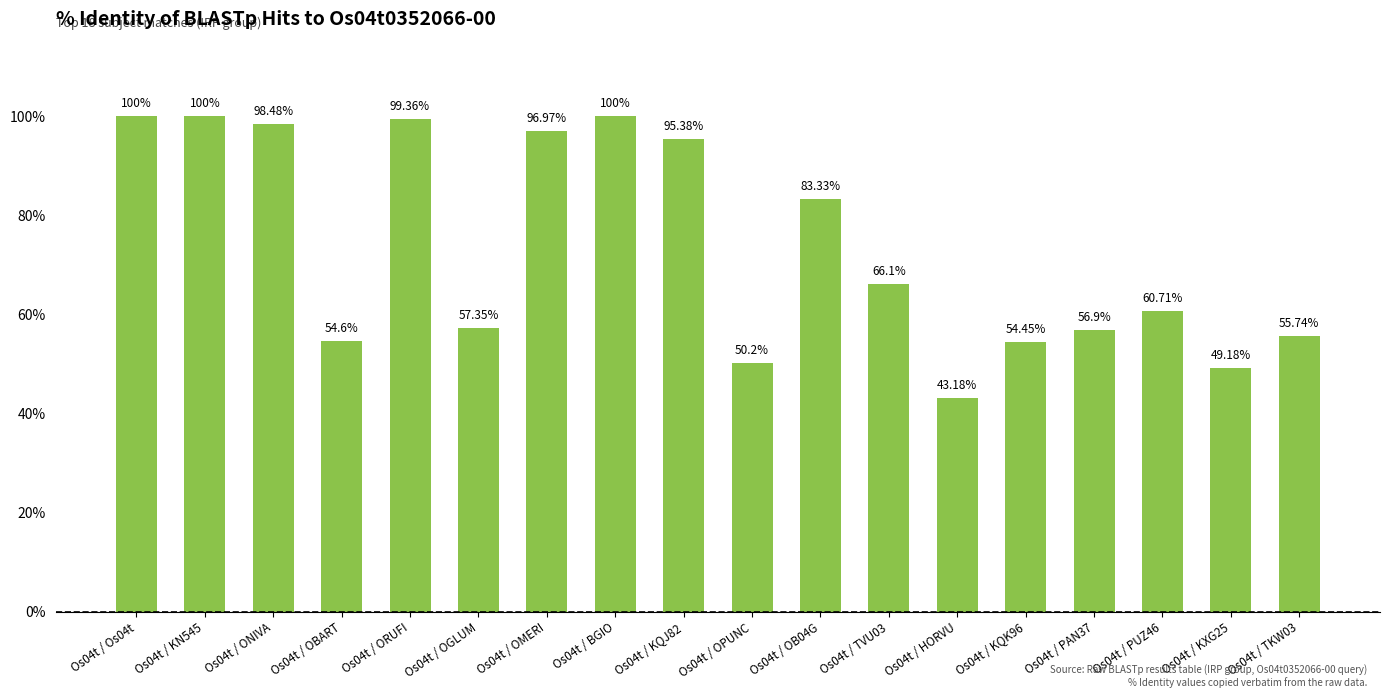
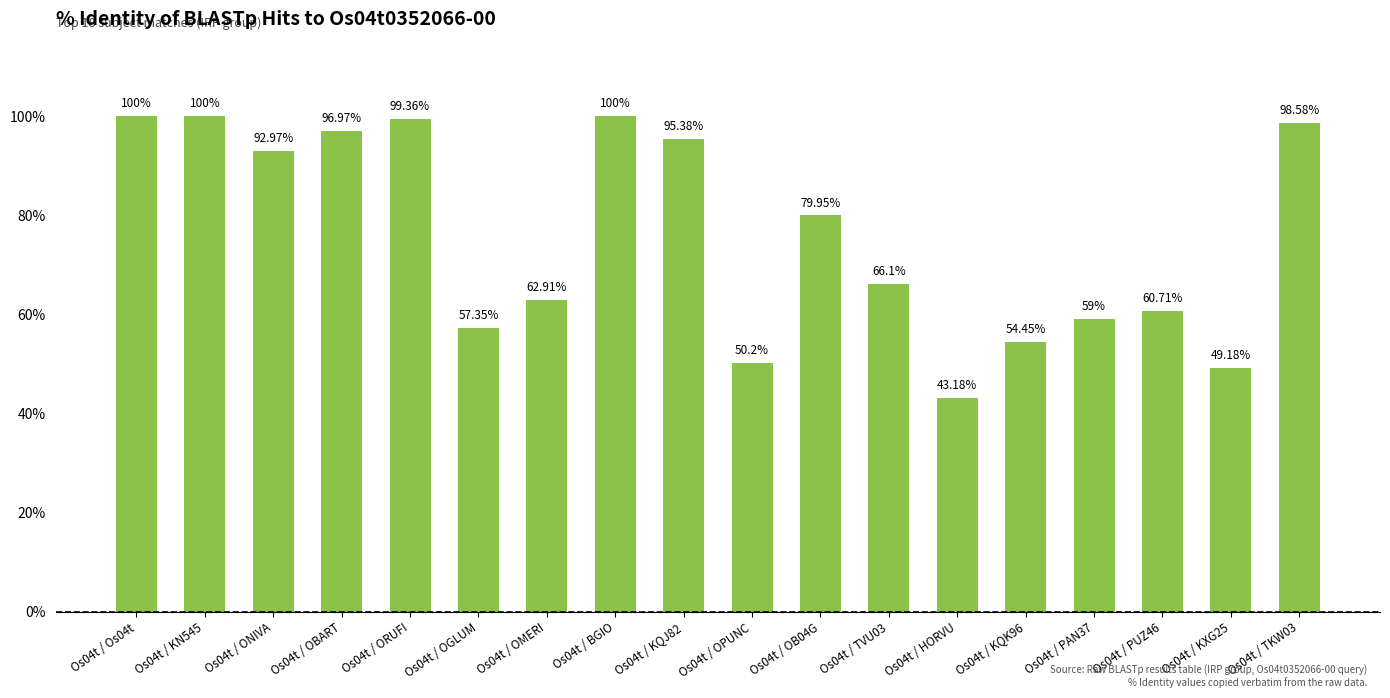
  {
    "Os04t / Os04t": "100%",
    "Os04t / KN545": "100%",
-   "Os04t / ONIVA": "98.48%",
-   "Os04t / OBART": "54.6%",
+   "Os04t / ONIVA": "92.97%",
+   "Os04t / OBART": "96.97%",
    "Os04t / ORUFI": "99.36%",
    "Os04t / OGLUM": "57.35%",
-   "Os04t / OMERI": "96.97%",
+   "Os04t / OMERI": "62.91%",
    "Os04t / BGIO": "100%",
    "Os04t / KQJ82": "95.38%",
    "Os04t / OPUNC": "50.2%",
-   "Os04t / OB04G": "83.33%",
+   "Os04t / OB04G": "79.95%",
    "Os04t / TVU03": "66.1%",
    "Os04t / HORVU": "43.18%",
    "Os04t / KQK96": "54.45%",
-   "Os04t / PAN37": "56.9%",
+   "Os04t / PAN37": "59%",
    "Os04t / PUZ46": "60.71%",
    "Os04t / KXG25": "49.18%",
-   "Os04t / TKW03": "55.74%"
+   "Os04t / TKW03": "98.58%"
  }
